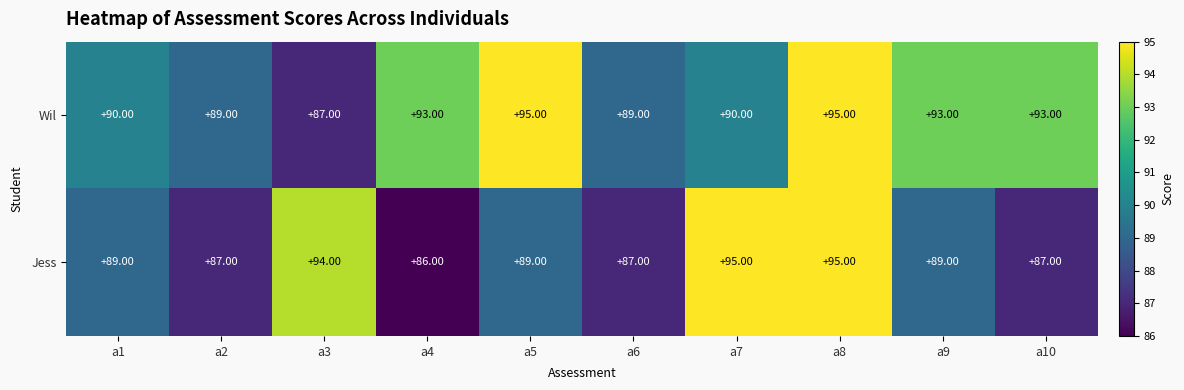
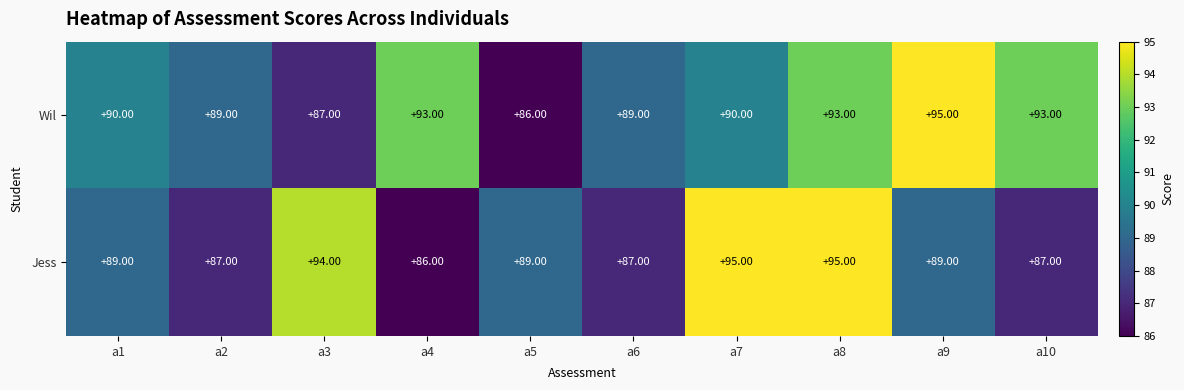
  {
    "Wil": {
      "a1": "+90.00",
      "a2": "+89.00",
      "a3": "+87.00",
      "a4": "+93.00",
-     "a5": "+95.00",
+     "a5": "+86.00",
      "a6": "+89.00",
      "a7": "+90.00",
-     "a8": "+95.00",
-     "a9": "+93.00",
+     "a8": "+93.00",
+     "a9": "+95.00",
      "a10": "+93.00"
    },
    "Jess": {
      "a1": "+89.00",
      "a2": "+87.00",
      "a3": "+94.00",
      "a4": "+86.00",
      "a5": "+89.00",
      "a6": "+87.00",
      "a7": "+95.00",
      "a8": "+95.00",
      "a9": "+89.00",
      "a10": "+87.00"
    }
  }
